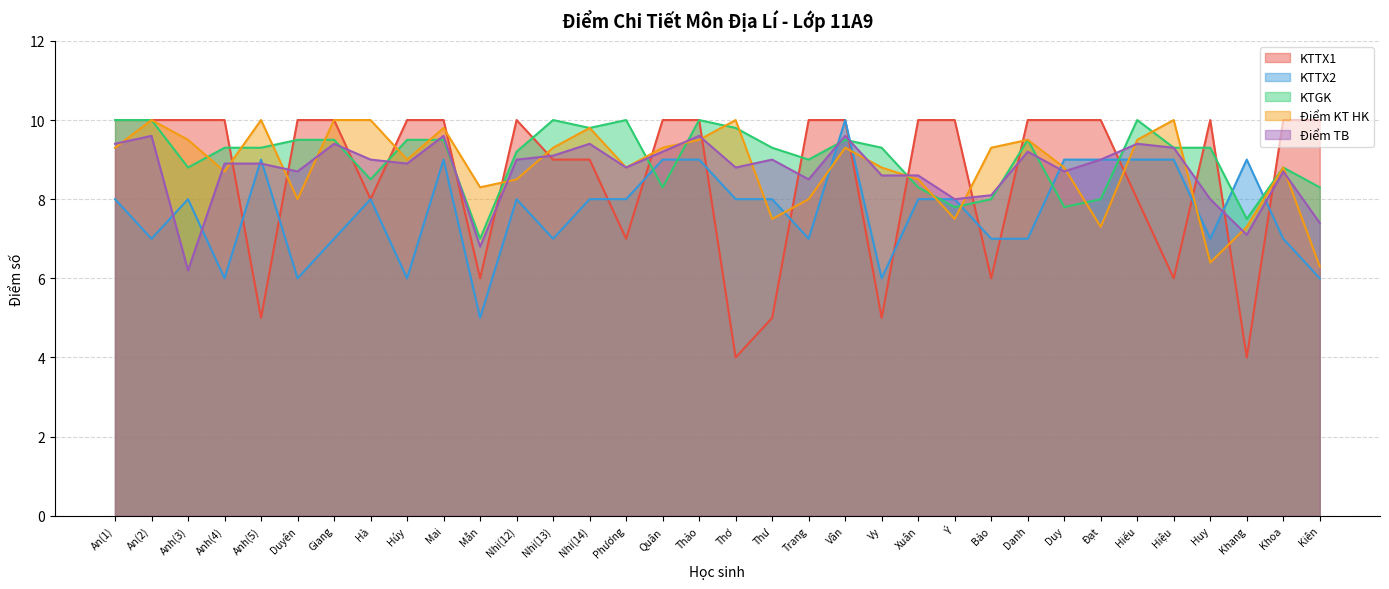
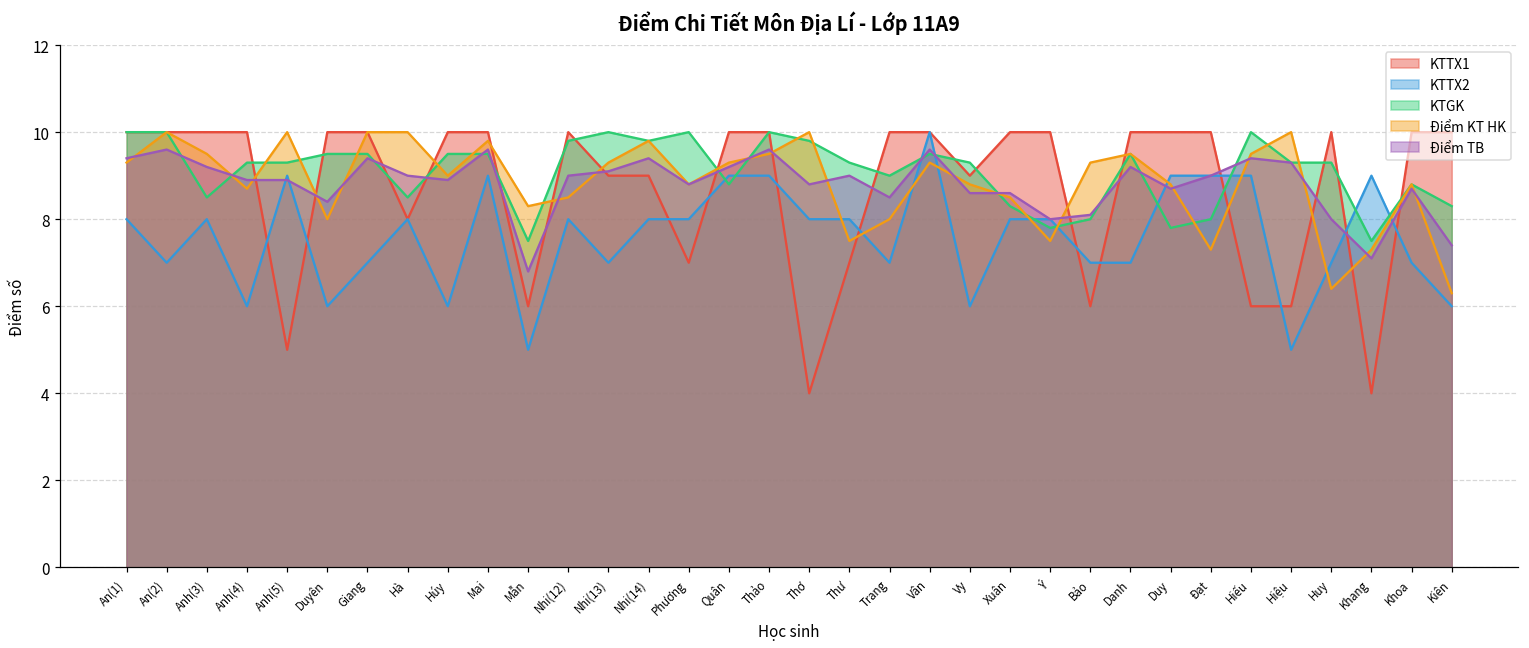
  {
    "KTTX1": {
      "Anh(3)": 10,
      "Anh(4)": 10,
      "Anh(5)": 5,
      "Duyên": 10,
      "Húy": 10,
      "Mai": 10,
      "Mẫn": 6,
      "Nhi(12)": 10,
      "Nhi(13)": 9,
      "Nhi(14)": 9,
      "Phương": 7,
      "Quân": 10,
      "Thơ": 4,
-     "Thư": 5,
+     "Thư": 7,
      "Trang": 10,
-     "Vy": 5,
+     "Vy": 9,
      "Xuân": 10,
      "Ý": 10,
      "Bảo": 6,
      "Danh": 10,
      "Duy": 10,
      "Đạt": 10,
-     "Hiếu": 8,
+     "Hiếu": 6,
      "Hiệu": 6,
      "Huy": 10,
      "Khang": 4
    },
    "KTTX2": {
      "An(1)": 8,
      "An(2)": 7,
      "Anh(3)": 8,
      "Anh(4)": 6,
      "Anh(5)": 9,
      "Duyên": 6,
      "Giang": 7,
      "Húy": 6,
      "Mai": 9,
      "Mẫn": 5,
      "Nhi(12)": 8,
      "Nhi(13)": 7,
      "Nhi(14)": 8,
      "Phương": 8,
      "Quân": 9,
      "Thảo": 9,
      "Thơ": 8,
      "Thư": 8,
      "Trang": 7,
      "Vy": 6,
      "Xuân": 8,
      "Bảo": 7,
      "Danh": 7,
      "Duy": 9,
      "Hiếu": 9,
-     "Hiệu": 9,
+     "Hiệu": 5,
      "Huy": 7,
      "Khang": 9,
      "Khoa": 7,
      "Kiên": 6
    },
    "KTGK": {
-     "Anh(3)": 8.8,
+     "Anh(3)": 8.5,
      "Anh(4)": 9.3,
      "Anh(5)": 9.3,
      "Duyên": 9.5,
      "Giang": 9.5,
      "Hà": 8.5,
      "Húy": 9.5,
      "Mai": 9.5,
-     "Mẫn": 7.0,
-     "Nhi(12)": 9.2,
+     "Mẫn": 7.5,
+     "Nhi(12)": 9.8,
      "Nhi(13)": 10.0,
      "Phương": 10.0,
-     "Quân": 8.3,
+     "Quân": 8.8,
      "Thơ": 9.8,
      "Thư": 9.3,
      "Trang": 9.0,
      "Vân": 9.5,
      "Vy": 9.3,
      "Xuân": 8.3,
      "Ý": 7.8,
      "Bảo": 8.0,
      "Duy": 7.8,
      "Đạt": 8.0,
      "Hiếu": 10.0,
      "Huy": 9.3,
      "Khang": 7.5,
      "Kiên": 8.3
    },
    "Điểm KT HK": {
      "An(1)": 9.3,
      "Anh(3)": 9.5,
      "Anh(4)": 8.7,
      "Anh(5)": 10.0,
      "Duyên": 8.0,
      "Hà": 10.0,
      "Húy": 9.0,
      "Mai": 9.8,
      "Mẫn": 8.3,
      "Nhi(12)": 8.5,
      "Nhi(13)": 9.3,
      "Quân": 9.3,
      "Thảo": 9.5,
      "Thơ": 10.0,
      "Thư": 7.5,
      "Trang": 8.0,
      "Vân": 9.3,
      "Vy": 8.8,
      "Xuân": 8.5,
      "Ý": 7.5,
      "Bảo": 9.3,
      "Duy": 8.8,
      "Đạt": 7.3,
      "Hiếu": 9.5,
      "Hiệu": 10.0,
      "Huy": 6.4,
      "Khang": 7.3,
      "Kiên": 6.3
    },
    "Điểm TB": {
      "An(1)": 9.4,
      "An(2)": 9.6,
-     "Anh(3)": 6.2,
+     "Anh(3)": 9.2,
      "Anh(4)": 8.9,
      "Anh(5)": 8.9,
-     "Duyên": 8.7,
+     "Duyên": 8.4,
      "Giang": 9.4,
      "Hà": 9.0,
      "Húy": 8.9,
      "Mai": 9.6,
      "Mẫn": 6.8,
      "Nhi(12)": 9.0,
      "Nhi(13)": 9.1,
      "Nhi(14)": 9.4,
      "Quân": 9.2,
      "Thảo": 9.6,
      "Thơ": 8.8,
      "Thư": 9.0,
      "Trang": 8.5,
      "Vân": 9.6,
      "Vy": 8.6,
      "Xuân": 8.6,
      "Bảo": 8.1,
      "Danh": 9.2,
      "Duy": 8.7,
      "Hiếu": 9.4,
      "Huy": 8.0,
      "Khang": 7.1,
      "Khoa": 8.7,
      "Kiên": 7.4
    }
  }
